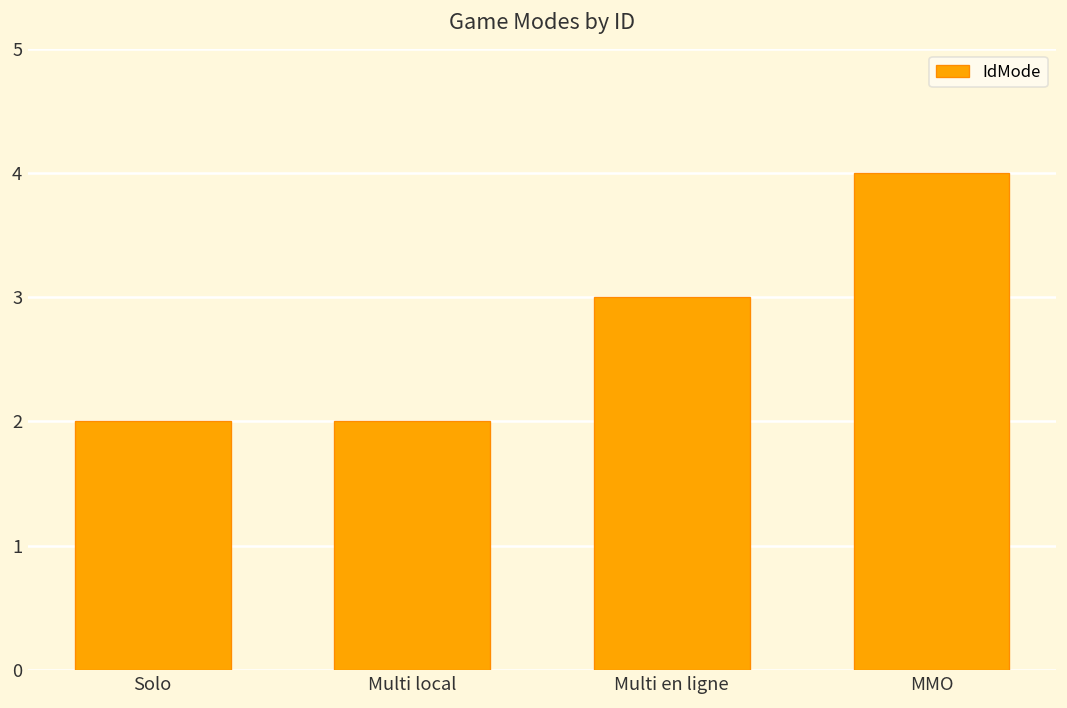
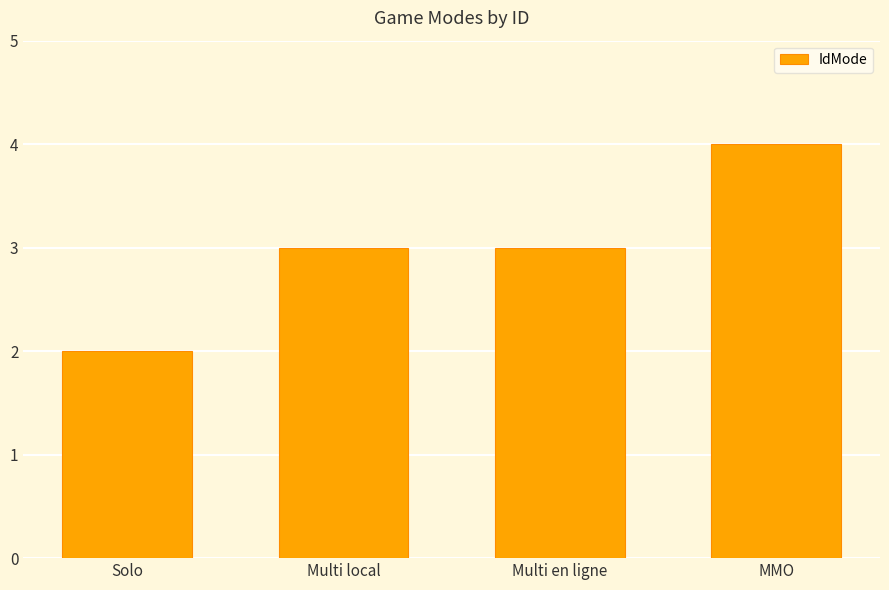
  {
    "Solo": 2,
-   "Multi local": 2,
+   "Multi local": 3,
    "Multi en ligne": 3,
    "MMO": 4
  }
